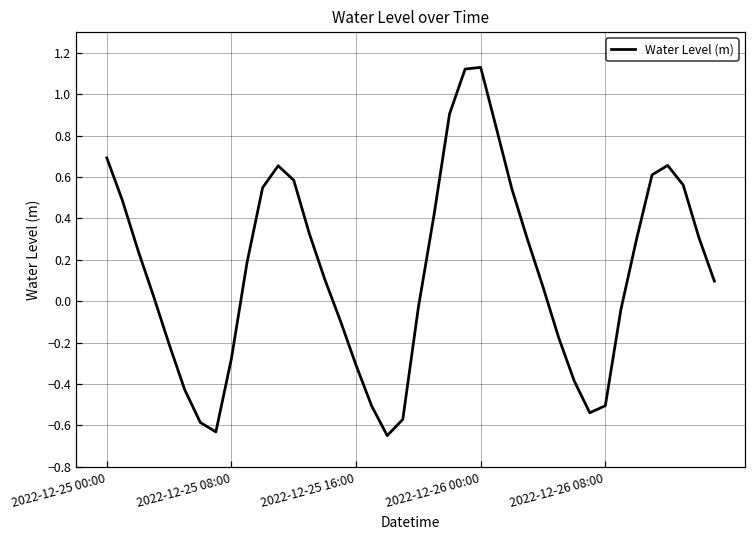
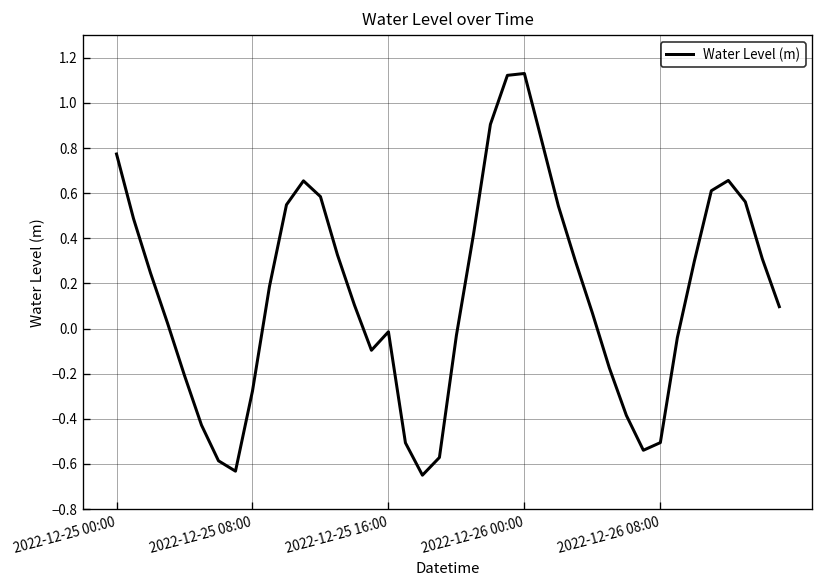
  {
-   "2022-12-25 00:00": 0.69,
+   "2022-12-25 00:00": 0.77,
    "2022-12-25 08:00": -0.28,
-   "2022-12-25 16:00": -0.31,
+   "2022-12-25 16:00": -0.01,
    "2022-12-26 00:00": 1.13,
    "2022-12-26 08:00": -0.51
  }
